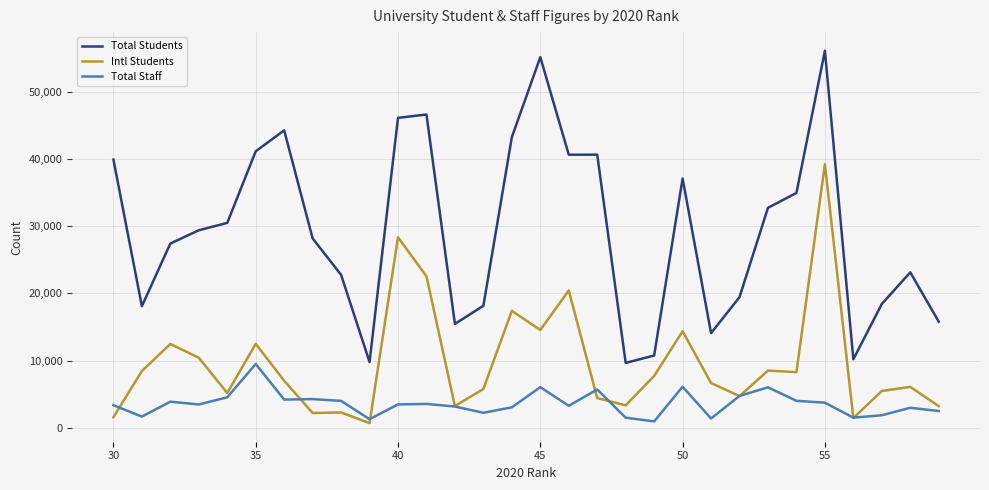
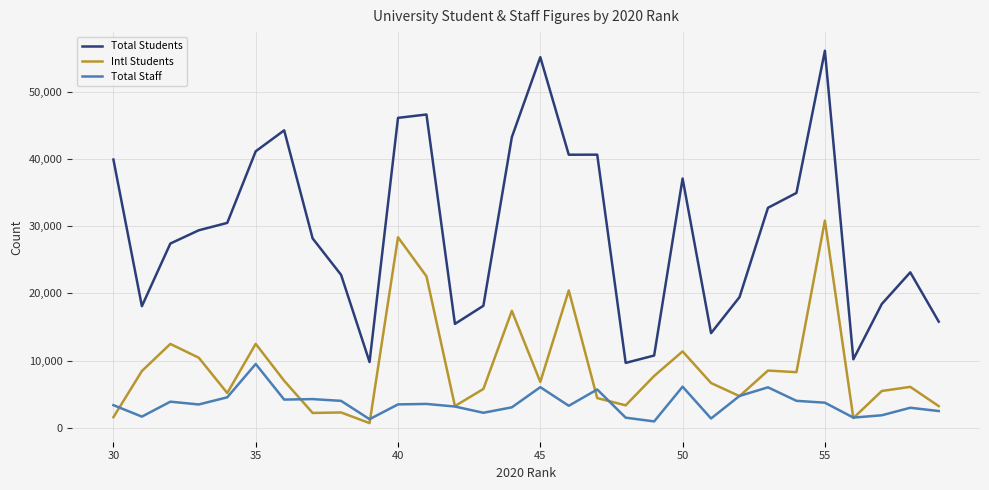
  {
    "Total Students": {
      "30": "40,000",
      "35": "41,000",
      "40": "46,000",
      "45": "55,000",
      "50": "37,000",
      "55": "56,000"
    },
    "Intl Students": {
      "30": "2,000",
      "35": "12,000",
      "40": "28,000",
-     "45": "15,000",
-     "50": "14,000",
-     "55": "39,000"
+     "45": "7,000",
+     "50": "11,000",
+     "55": "31,000"
    },
    "Total Staff": {
      "30": "3,000",
      "35": "9,000",
      "40": "3,000",
      "45": "6,000",
      "50": "6,000",
      "55": "4,000"
    }
  }
